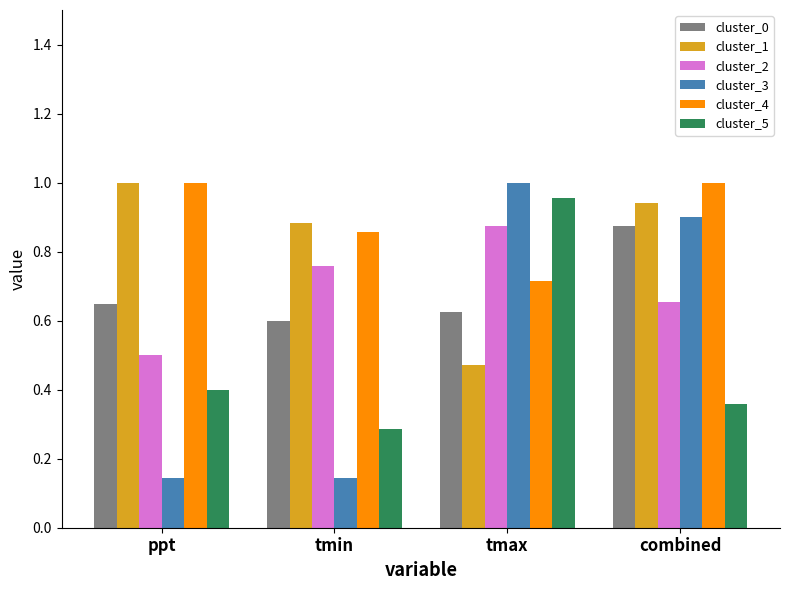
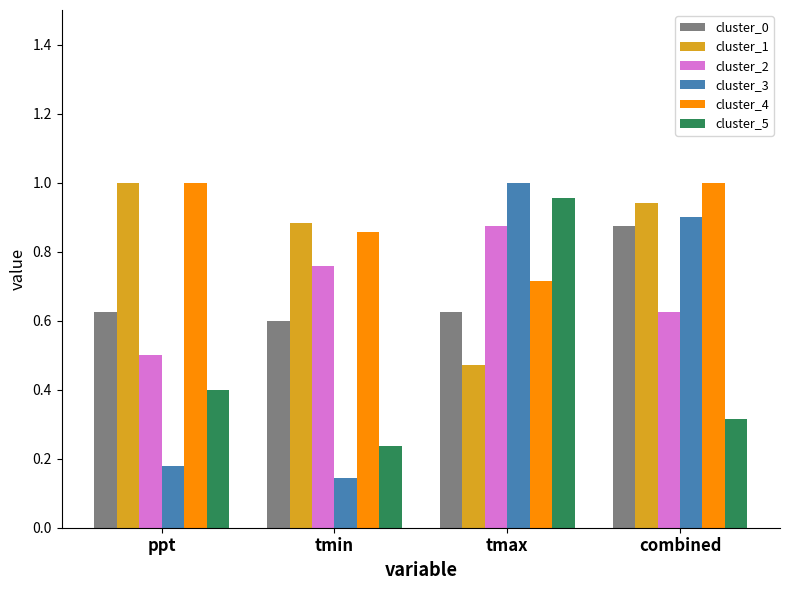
  {
    "cluster_0": {
-     "ppt": 0.65,
+     "ppt": 0.63,
      "tmin": 0.60,
      "tmax": 0.63,
      "combined": 0.88
    },
    "cluster_2": {
      "ppt": 0.50,
      "tmin": 0.76,
      "tmax": 0.88,
-     "combined": 0.65
+     "combined": 0.63
    },
    "cluster_3": {
-     "ppt": 0.14,
+     "ppt": 0.18,
      "tmin": 0.14,
      "tmax": 1.00,
      "combined": 0.90
    },
    "cluster_5": {
      "ppt": 0.40,
-     "tmin": 0.29,
+     "tmin": 0.24,
      "tmax": 0.95,
-     "combined": 0.36
+     "combined": 0.32
    }
  }
